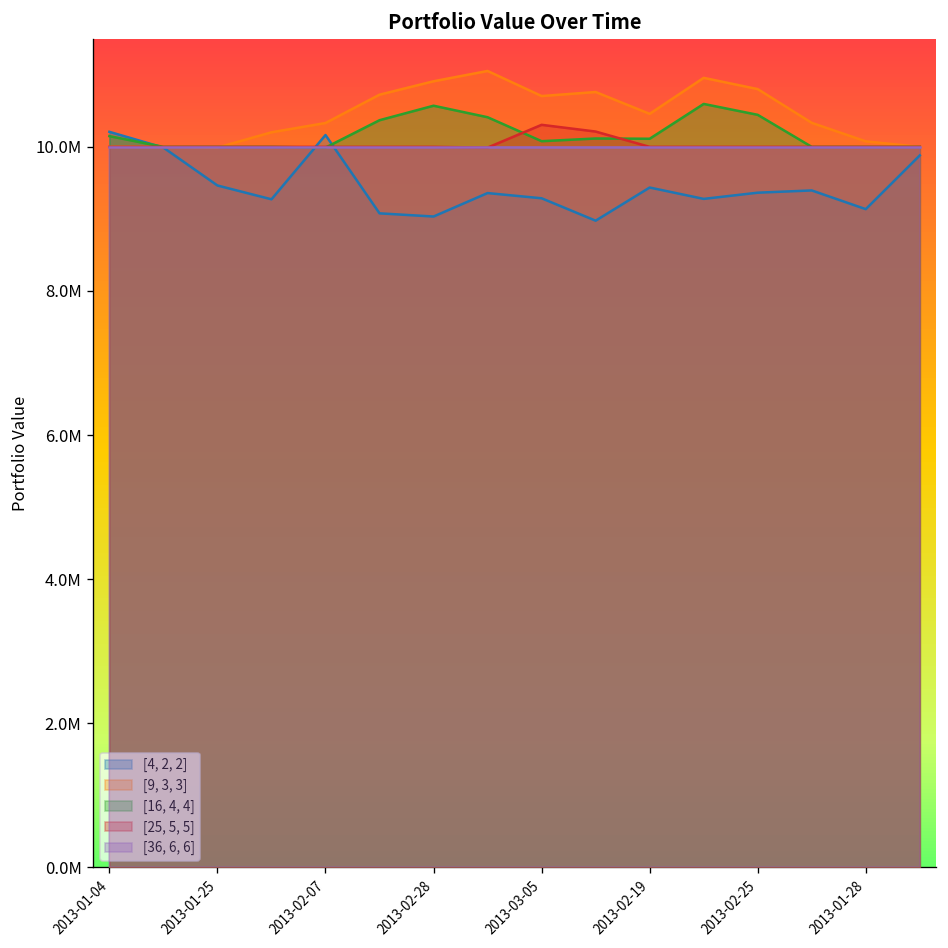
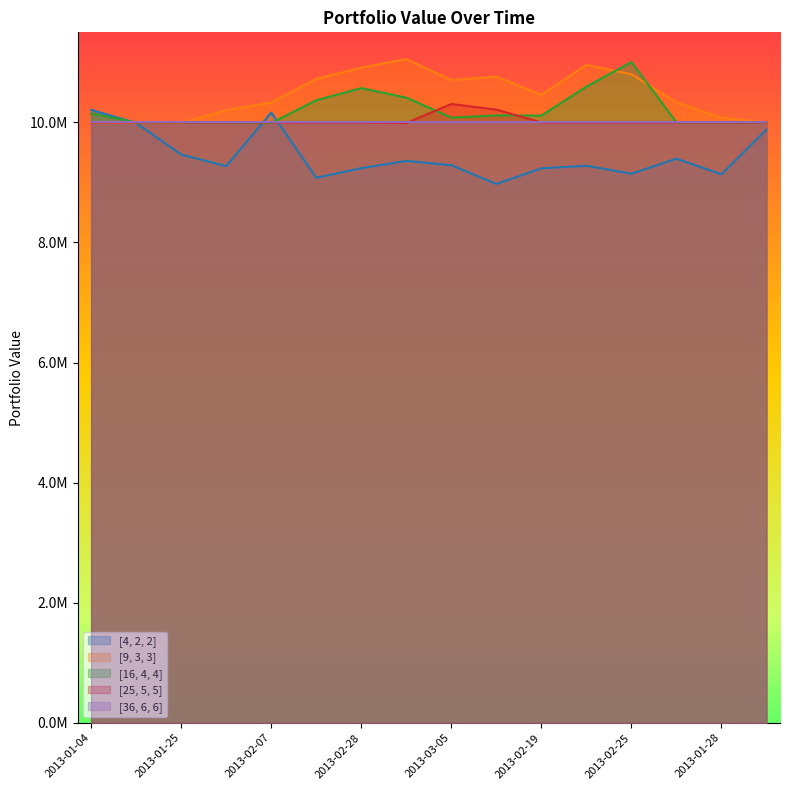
  {
    "[4, 2, 2]": {
      "2013-01-04": 10200000,
      "2013-01-25": 9500000,
      "2013-02-07": 10200000,
-     "2013-02-28": 9000000,
+     "2013-02-28": 9200000,
      "2013-03-05": 9300000,
-     "2013-02-19": 9400000,
-     "2013-02-25": 9400000,
+     "2013-02-19": 9200000,
+     "2013-02-25": 9100000,
      "2013-01-28": 9100000
    },
    "[16, 4, 4]": {
      "2013-01-04": 10100000,
      "2013-02-28": 10600000,
      "2013-03-05": 10100000,
      "2013-02-19": 10100000,
-     "2013-02-25": 10400000
+     "2013-02-25": 11000000
    },
    "[36, 6, 6]": {
      "2013-03-05": 10000000
    }
  }
